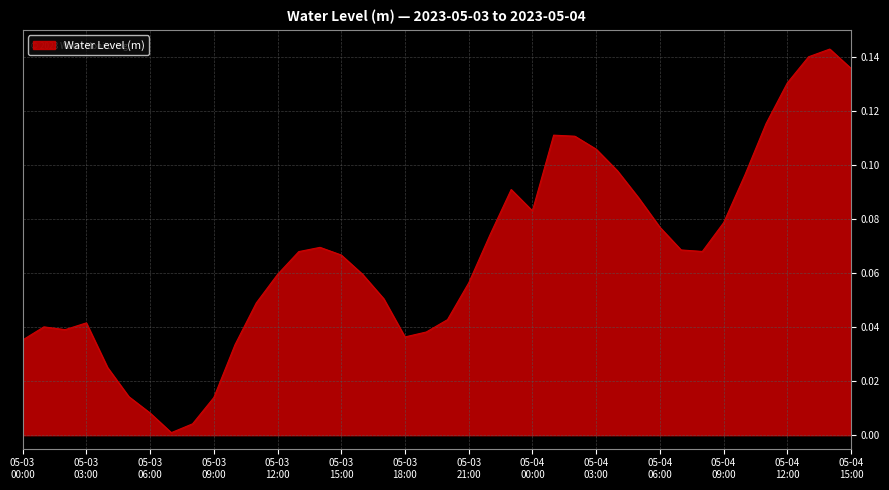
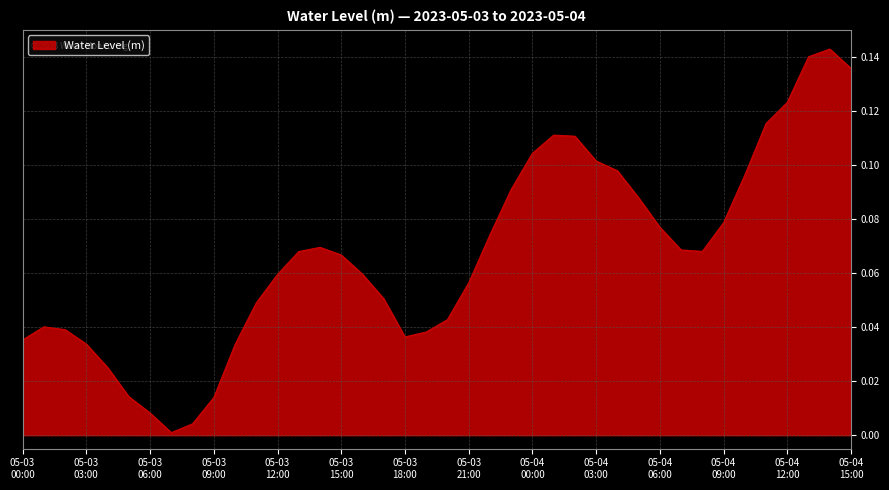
  {
    "05-03 00:00": 0.035,
-   "05-03 03:00": 0.042,
+   "05-03 03:00": 0.034,
    "05-03 06:00": 0.008,
    "05-03 09:00": 0.014,
    "05-03 12:00": 0.060,
    "05-03 15:00": 0.067,
    "05-03 18:00": 0.036,
    "05-03 21:00": 0.056,
-   "05-04 00:00": 0.083,
-   "05-04 03:00": 0.106,
+   "05-04 00:00": 0.104,
+   "05-04 03:00": 0.102,
    "05-04 06:00": 0.077,
    "05-04 09:00": 0.079,
-   "05-04 12:00": 0.131,
+   "05-04 12:00": 0.123,
    "05-04 15:00": 0.136
  }
